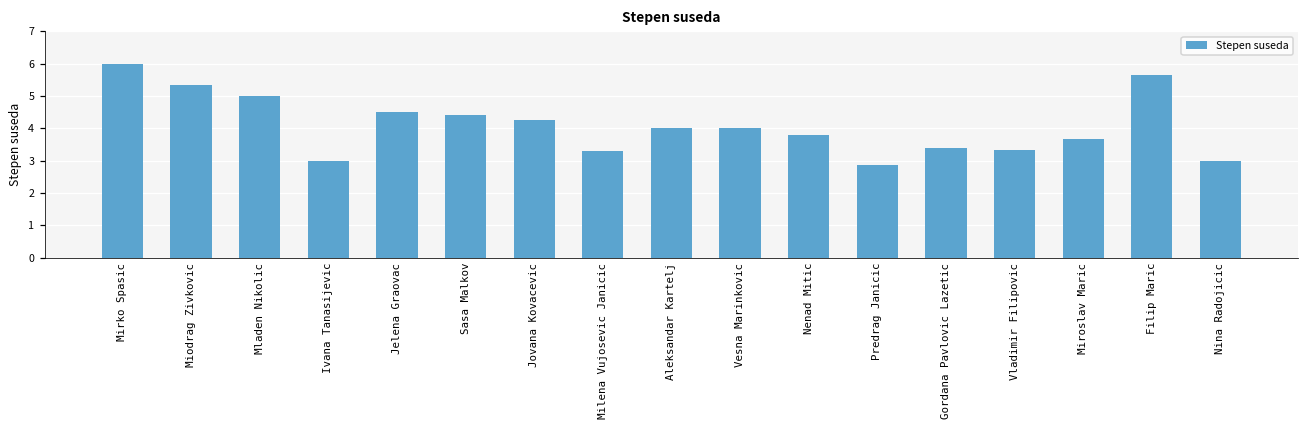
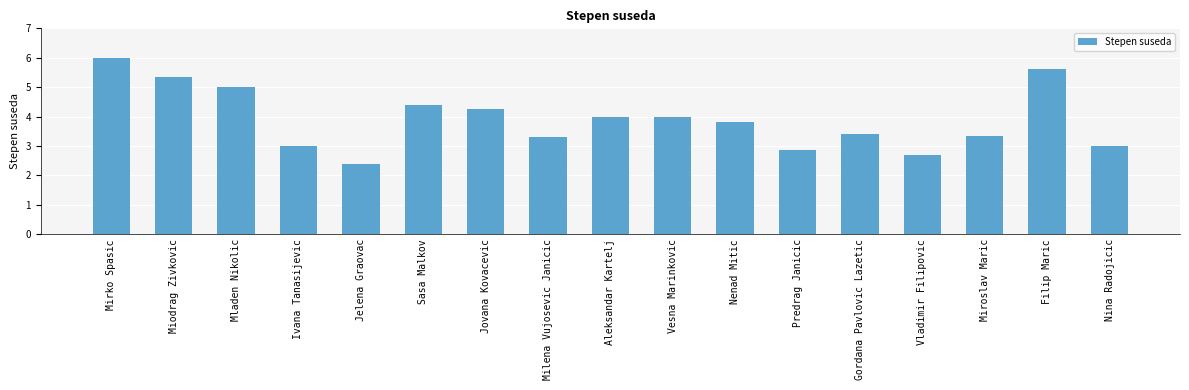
  {
    "Mirko Spasic": 6.0,
    "Miodrag Zivkovic": 5.3,
    "Mladen Nikolic": 5.0,
    "Ivana Tanasijevic": 3.0,
-   "Jelena Graovac": 4.5,
+   "Jelena Graovac": 2.4,
    "Sasa Malkov": 4.4,
    "Jovana Kovacevic": 4.3,
    "Milena Vujosevic Janicic": 3.3,
    "Aleksandar Kartelj": 4.0,
    "Vesna Marinkovic": 4.0,
    "Nenad Mitic": 3.8,
    "Predrag Janicic": 2.9,
    "Gordana Pavlovic Lazetic": 3.4,
-   "Vladimir Filipovic": 3.3,
-   "Miroslav Maric": 3.7,
+   "Vladimir Filipovic": 2.7,
+   "Miroslav Maric": 3.3,
    "Filip Maric": 5.6,
    "Nina Radojicic": 3.0
  }
